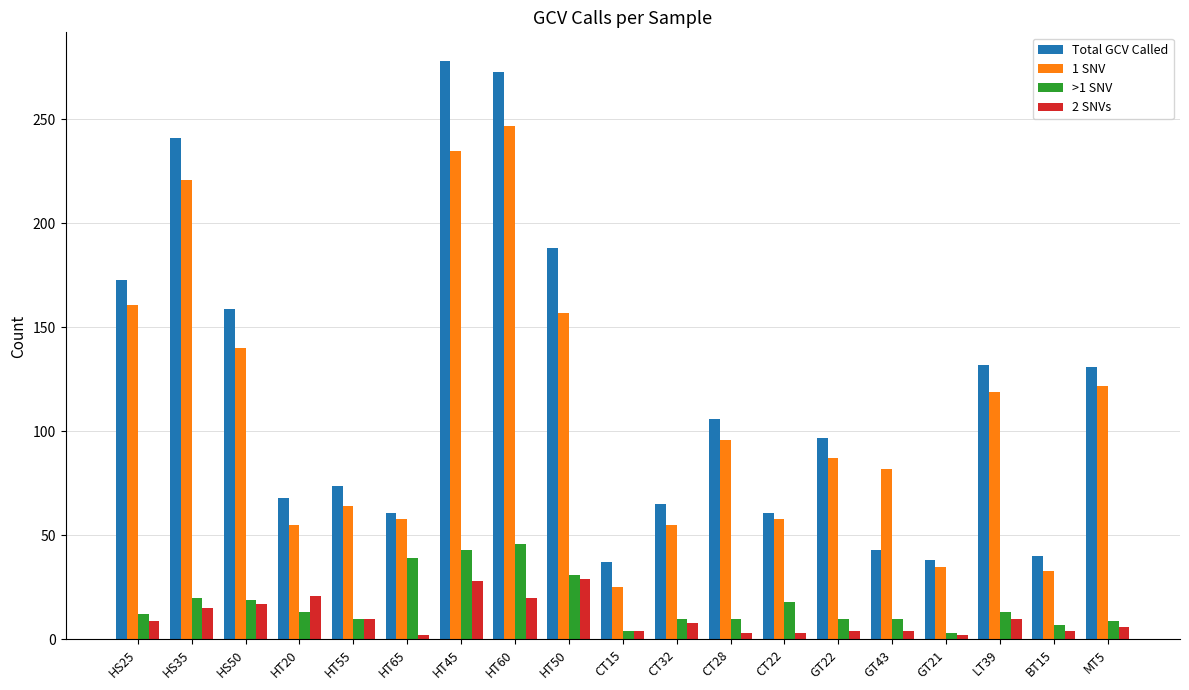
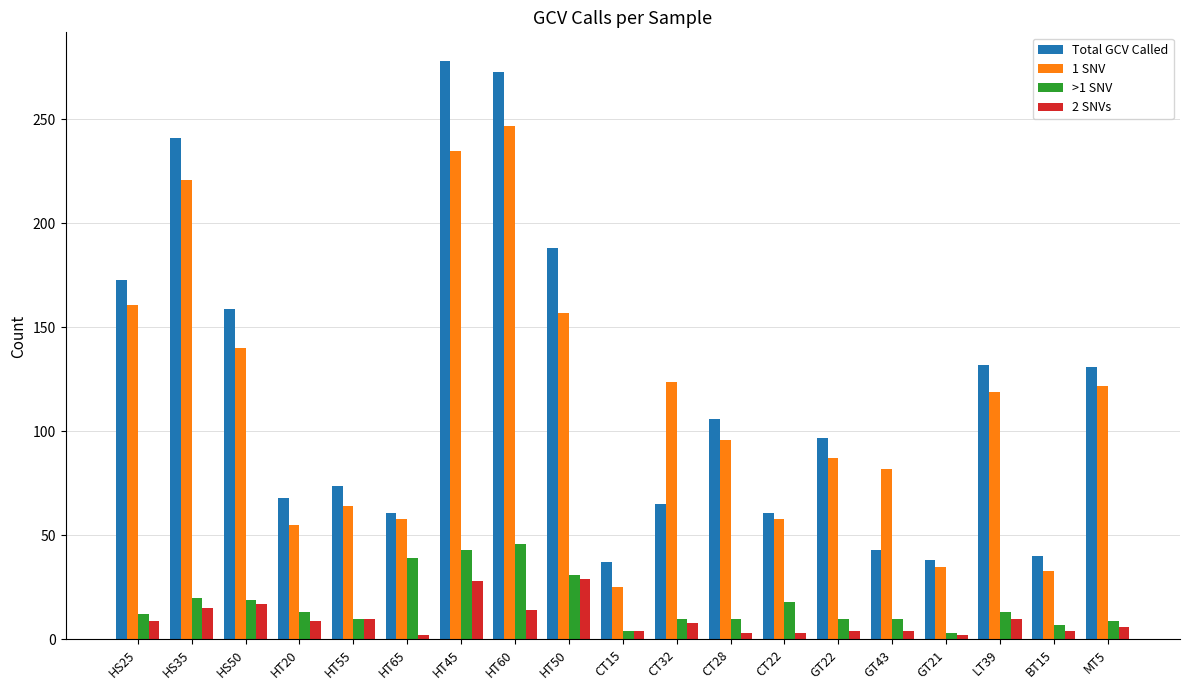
  {
    "Total GCV Called": {
      "HS25": 173,
      "HS35": 241,
      "HS50": 159,
      "HT20": 68,
      "HT55": 74,
      "HT65": 61,
      "HT45": 278,
      "HT60": 273,
      "HT50": 188,
      "CT15": 37,
      "CT32": 65,
      "CT28": 106,
      "CT22": 61,
      "GT22": 97,
      "GT43": 43,
      "GT21": 38,
      "LT39": 132,
      "BT15": 40,
      "MT5": 131
    },
    "1 SNV": {
      "HS25": 161,
      "HS35": 221,
      "HS50": 140,
      "HT20": 55,
      "HT55": 64,
      "HT65": 58,
      "HT45": 235,
      "HT60": 247,
      "HT50": 157,
      "CT15": 25,
-     "CT32": 55,
+     "CT32": 124,
      "CT28": 96,
      "CT22": 58,
      "GT22": 87,
      "GT43": 82,
      "GT21": 35,
      "LT39": 119,
      "BT15": 33,
      "MT5": 122
    },
    ">1 SNV": {
      "HS25": 12,
      "HS35": 20,
      "HS50": 19,
      "HT20": 13,
      "HT55": 10,
      "HT65": 39,
      "HT45": 43,
      "HT60": 46,
      "HT50": 31,
      "CT15": 4,
      "CT32": 10,
      "CT28": 10,
      "CT22": 18,
      "GT22": 10,
      "GT43": 10,
      "GT21": 3,
      "LT39": 13,
      "BT15": 7,
      "MT5": 9
    },
    "2 SNVs": {
      "HS25": 9,
      "HS35": 15,
      "HS50": 17,
-     "HT20": 21,
+     "HT20": 9,
      "HT55": 10,
      "HT65": 2,
      "HT45": 28,
-     "HT60": 20,
+     "HT60": 14,
      "HT50": 29,
      "CT15": 4,
      "CT32": 8,
      "CT28": 3,
      "CT22": 3,
      "GT22": 4,
      "GT43": 4,
      "GT21": 2,
      "LT39": 10,
      "BT15": 4,
      "MT5": 6
    }
  }
